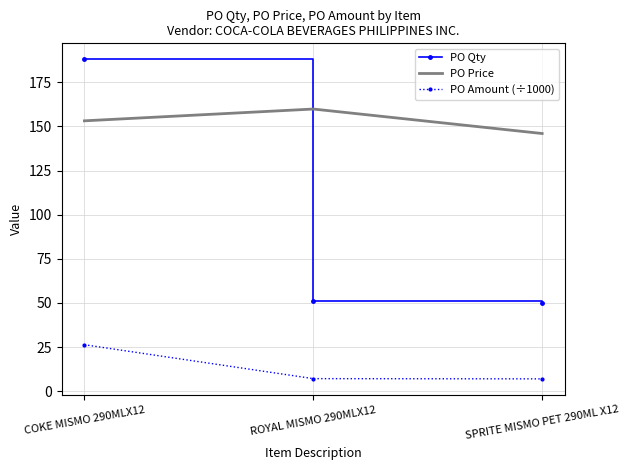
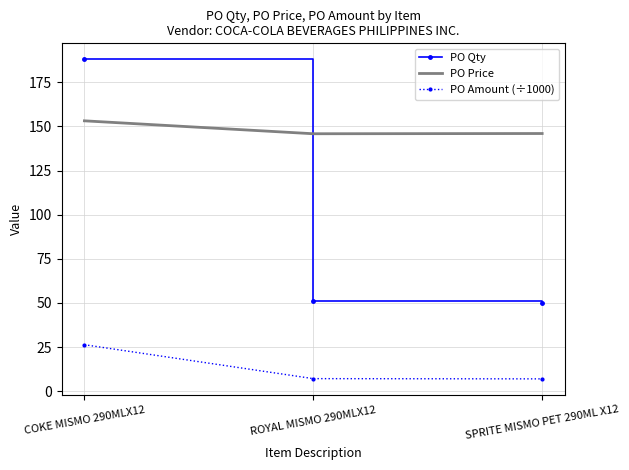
  {
    "PO Price": {
      "COKE MISMO 290MLX12": 153,
-     "ROYAL MISMO 290MLX12": 160,
+     "ROYAL MISMO 290MLX12": 146,
      "SPRITE MISMO PET 290ML X12": 146
    }
  }
